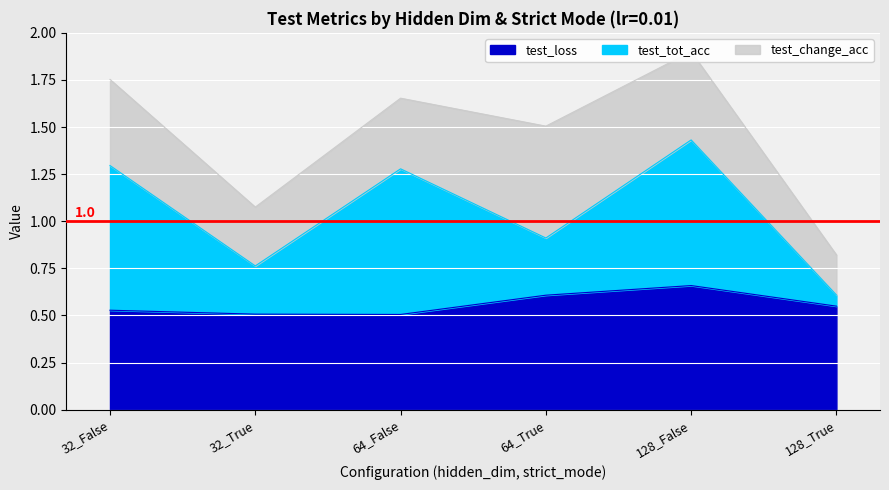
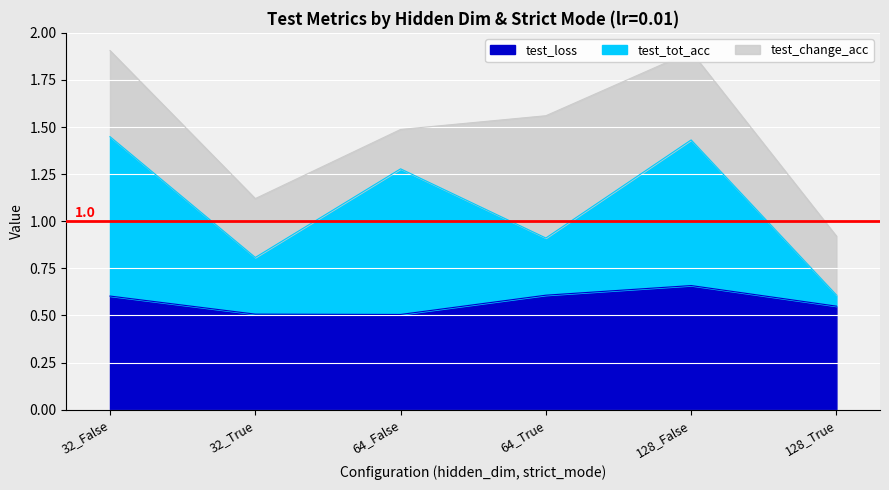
  {
    "test_loss": {
-     "32_False": 0.53,
+     "32_False": 0.60,
      "32_True": 0.51,
      "64_False": 0.51,
      "64_True": 0.61,
      "128_False": 0.66,
      "128_True": 0.55
    },
    "test_tot_acc": {
-     "32_False": 0.77,
-     "32_True": 0.26,
+     "32_False": 0.85,
+     "32_True": 0.30,
      "64_False": 0.77,
      "64_True": 0.30,
      "128_False": 0.77,
      "128_True": 0.06
    },
    "test_change_acc": {
      "32_False": 0.46,
      "32_True": 0.31,
-     "64_False": 0.38,
-     "64_True": 0.59,
-     "128_True": 0.21
+     "64_False": 0.21,
+     "64_True": 0.65,
+     "128_True": 0.31
    }
  }
